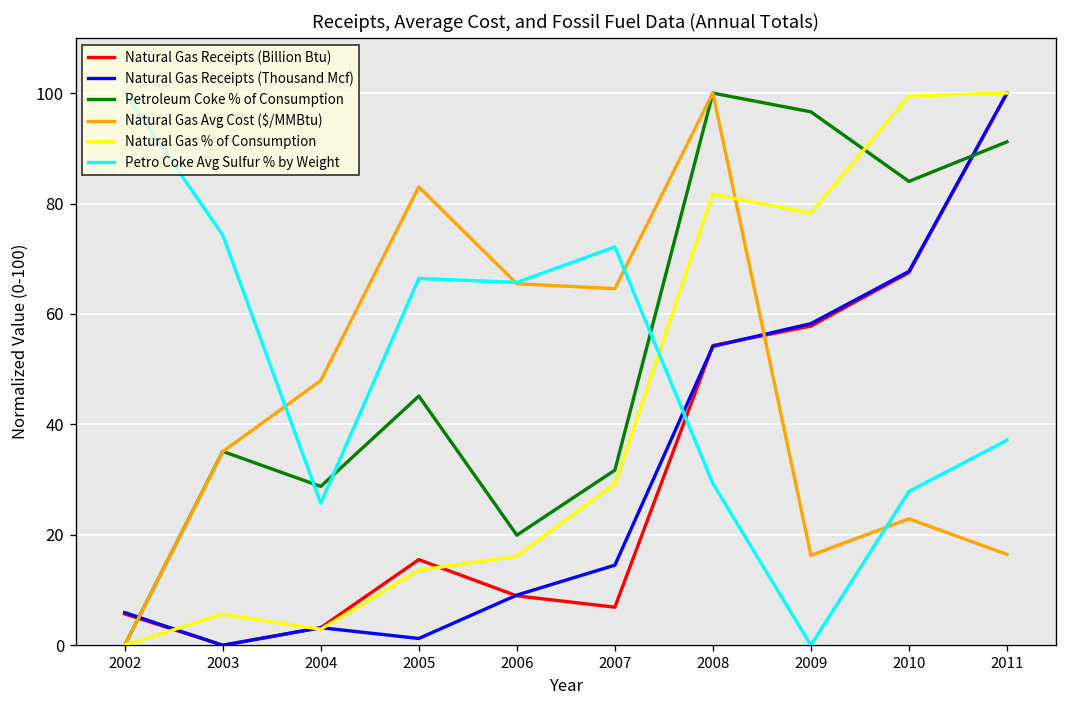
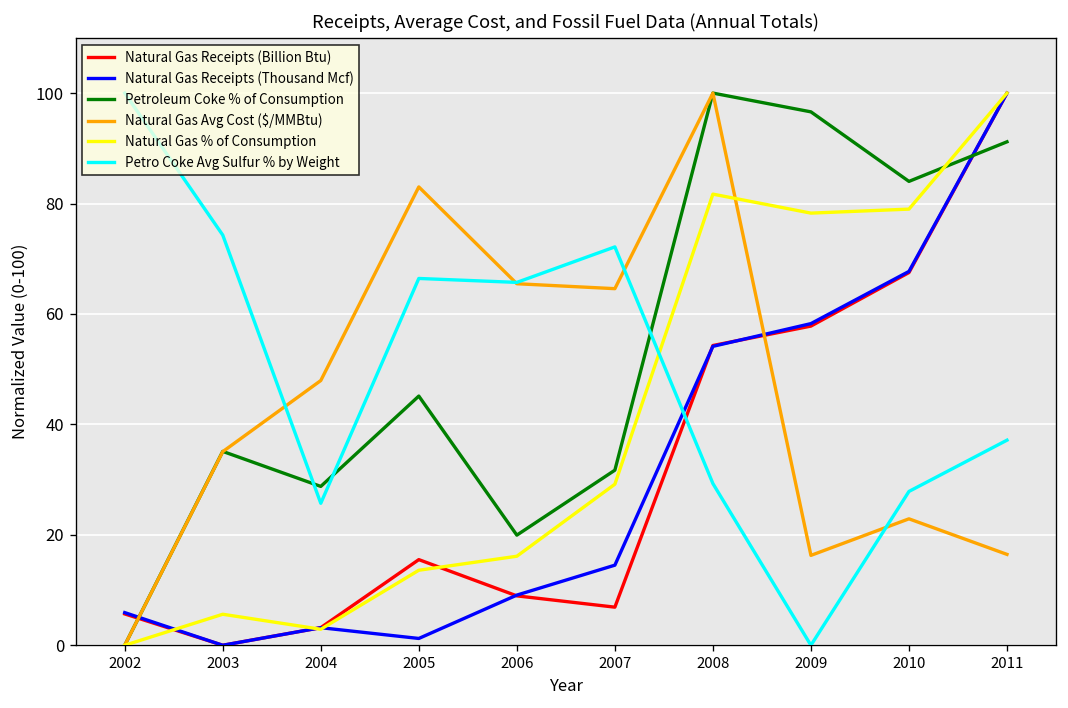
  {
    "Natural Gas Receipts (Billion Btu)": {
      "2005": 16,
      "2007": 7
    },
    "Natural Gas Receipts (Thousand Mcf)": {
      "2005": 1,
      "2007": 15
    },
    "Petroleum Coke % of Consumption": {
      "2004": 29,
      "2005": 45,
      "2006": 20,
      "2007": 32,
      "2009": 97,
      "2010": 84,
      "2011": 91
    },
    "Natural Gas Avg Cost ($/MMBtu)": {
      "2004": 48,
      "2005": 83,
      "2007": 65,
      "2009": 16,
      "2010": 23,
      "2011": 16
    },
    "Natural Gas % of Consumption": {
      "2003": 6,
      "2005": 14,
      "2006": 16,
      "2007": 29,
      "2008": 82,
      "2009": 78,
-     "2010": 99
+     "2010": 79
    },
    "Petro Coke Avg Sulfur % by Weight": {
      "2003": 74,
      "2004": 26,
      "2005": 66,
      "2007": 72,
      "2008": 29,
      "2009": 0,
      "2010": 28,
      "2011": 37
    }
  }
